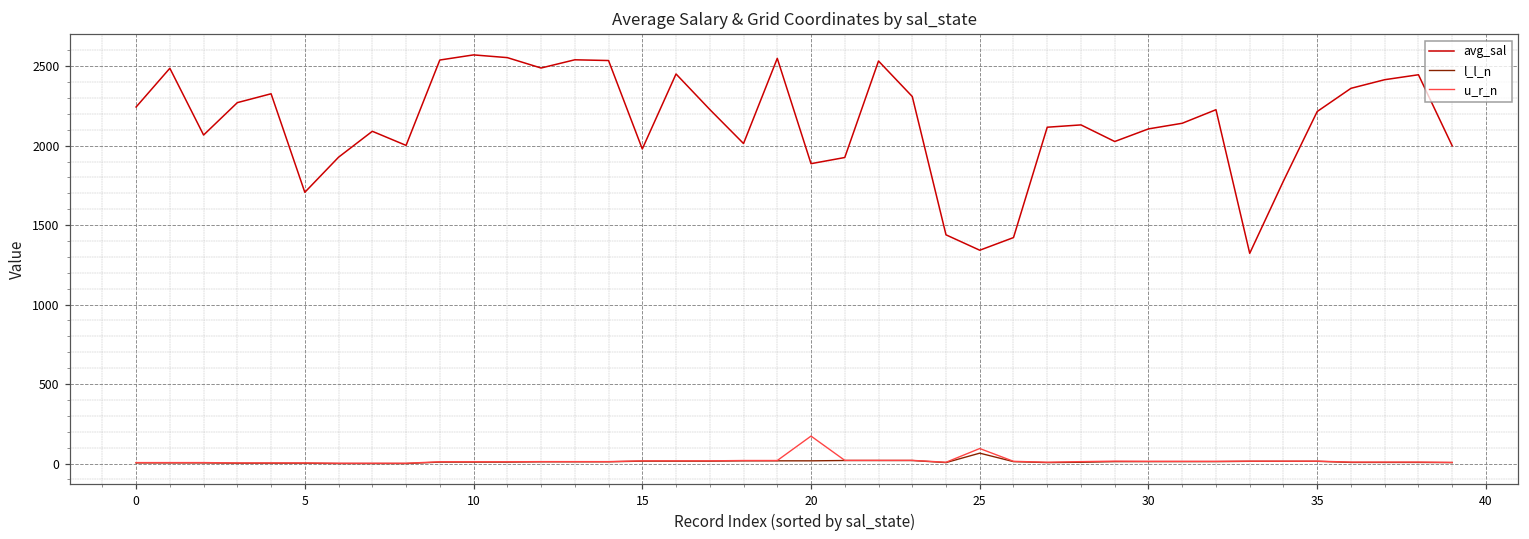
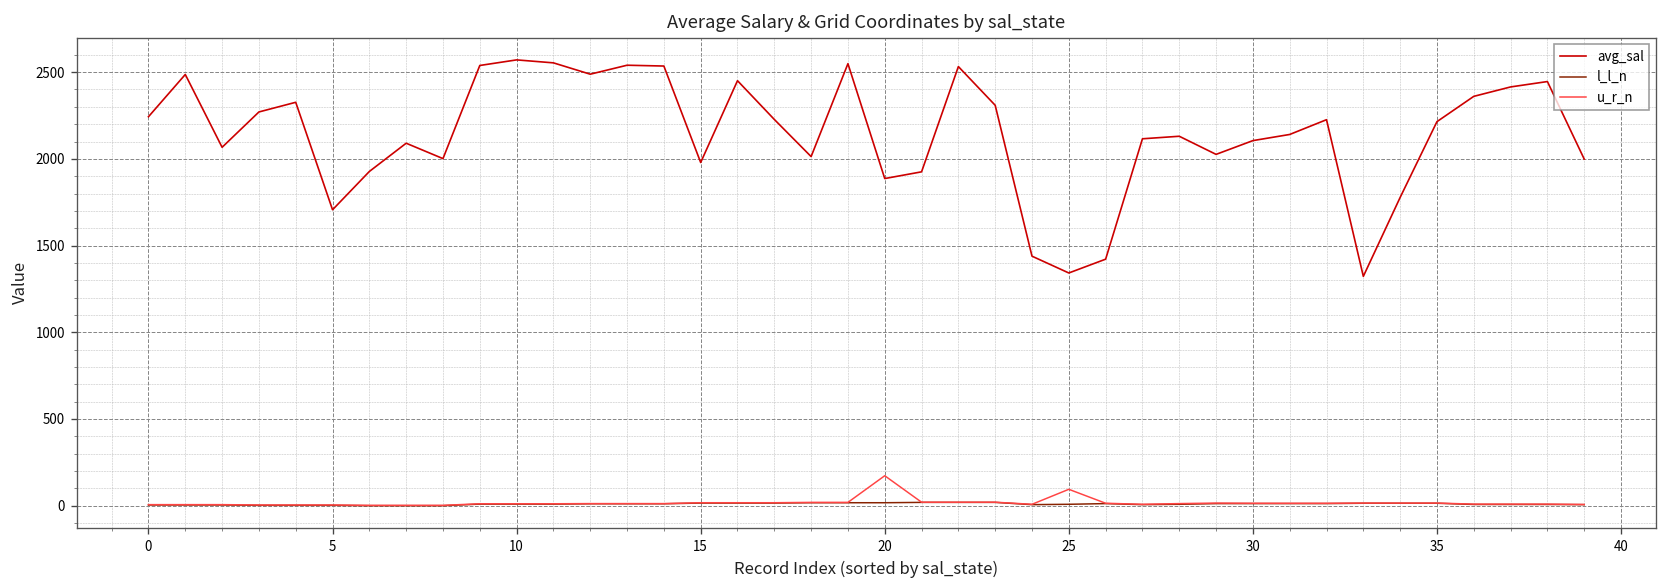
  {
    "avg_sal": {
      "0": 2240,
      "5": 1710,
      "10": 2570,
      "15": 1980,
      "20": 1890,
      "25": 1340,
      "30": 2110,
      "35": 2210
    },
    "l_l_n": {
      "20": 20,
-     "25": 70
+     "25": 10
    },
    "u_r_n": {
      "20": 170,
      "25": 90
    }
  }
